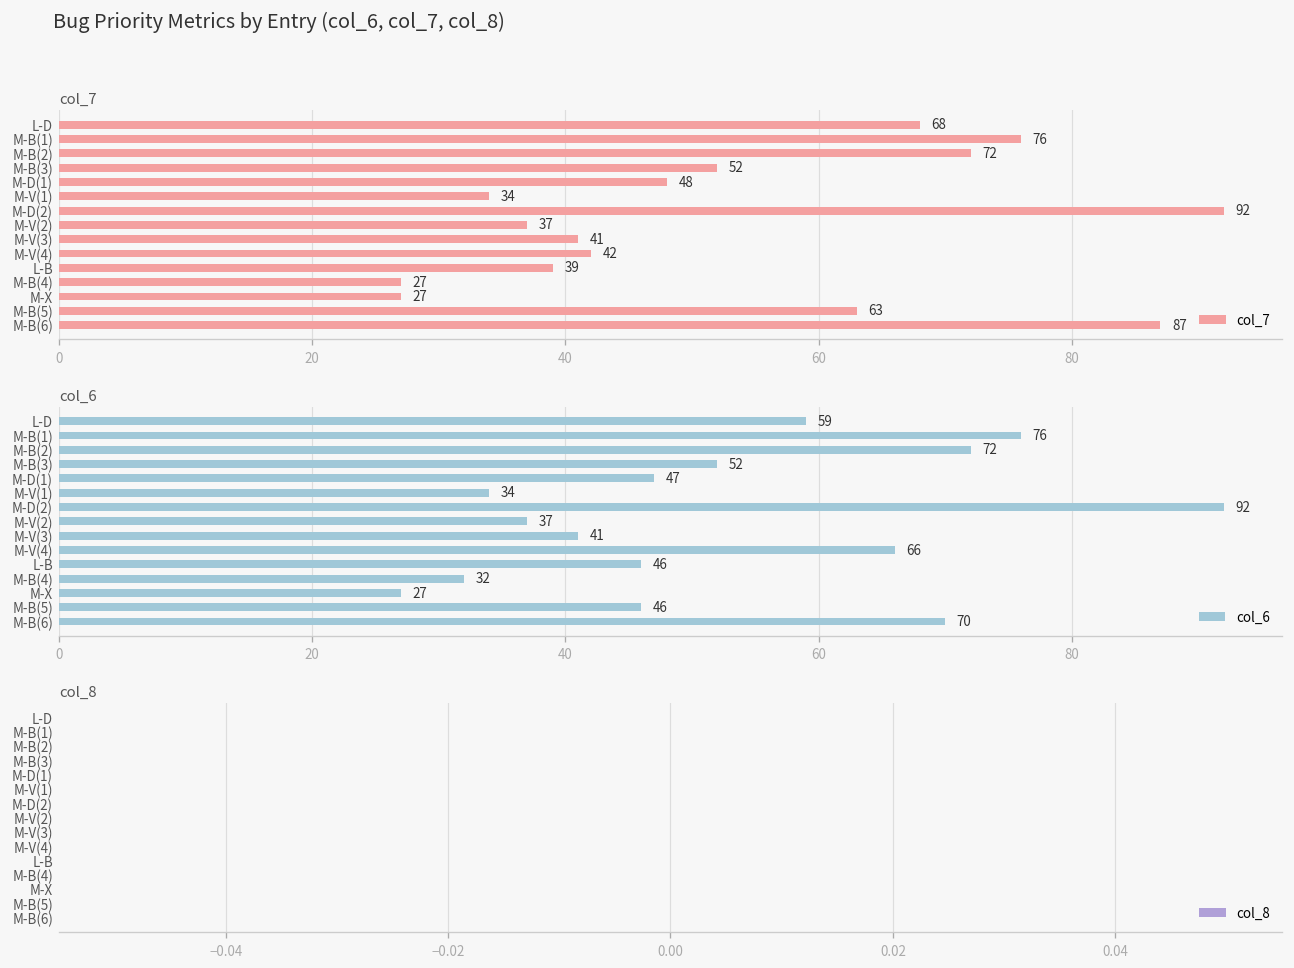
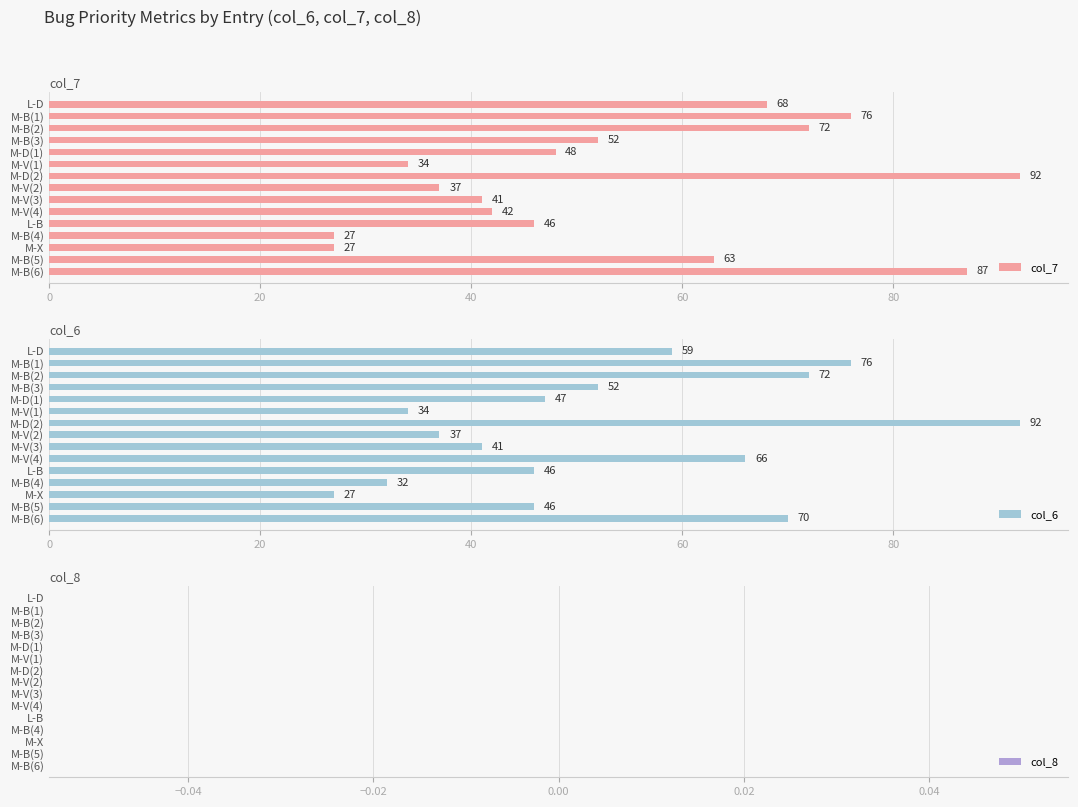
  {
    "col_7": {
      "L-D": 68,
      "M-B(1)": 76,
      "M-B(2)": 72,
      "M-B(3)": 52,
      "M-D(1)": 48,
      "M-V(1)": 34,
      "M-D(2)": 92,
      "M-V(2)": 37,
      "M-V(3)": 41,
      "M-V(4)": 42,
-     "L-B": 39,
+     "L-B": 46,
      "M-B(4)": 27,
      "M-X": 27,
      "M-B(5)": 63,
      "M-B(6)": 87
    },
    "col_6": {
      "L-D": 59,
      "M-B(1)": 76,
      "M-B(2)": 72,
      "M-B(3)": 52,
      "M-D(1)": 47,
      "M-V(1)": 34,
      "M-D(2)": 92,
      "M-V(2)": 37,
      "M-V(3)": 41,
      "M-V(4)": 66,
      "L-B": 46,
      "M-B(4)": 32,
      "M-X": 27,
      "M-B(5)": 46,
      "M-B(6)": 70
    },
    "col_8": {
      "L-D": 0.000,
      "M-B(1)": 0.000,
      "M-B(2)": 0.000,
      "M-B(3)": 0.000,
      "M-D(1)": 0.000,
      "M-V(1)": 0.000,
      "M-D(2)": 0.000,
      "M-V(2)": 0.000,
      "M-V(3)": 0.000,
      "M-V(4)": 0.000,
      "L-B": 0.000,
      "M-B(4)": 0.000,
      "M-X": 0.000,
      "M-B(5)": 0.000,
      "M-B(6)": 0.000
    }
  }
